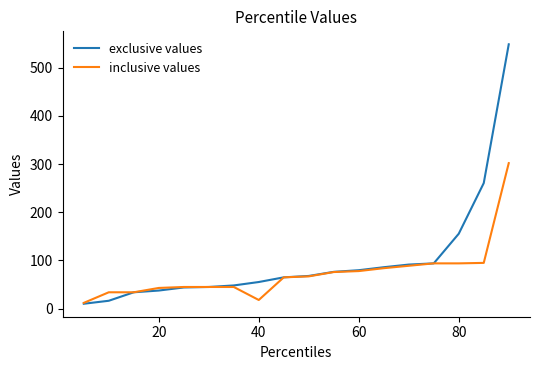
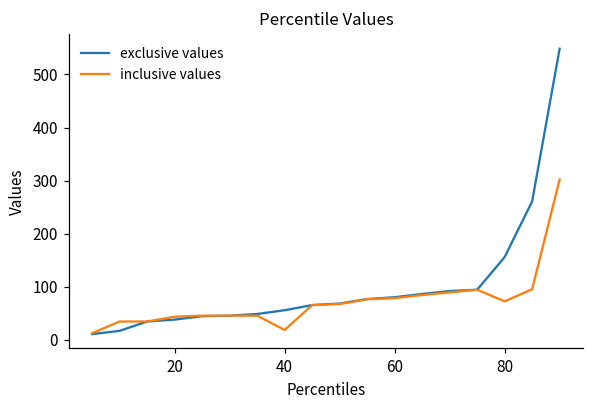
  {
    "exclusive values": {
      "20": 40,
      "40": 60,
      "80": 160
    },
    "inclusive values": {
      "20": 40,
      "40": 20,
-     "80": 90
+     "80": 70
    }
  }
